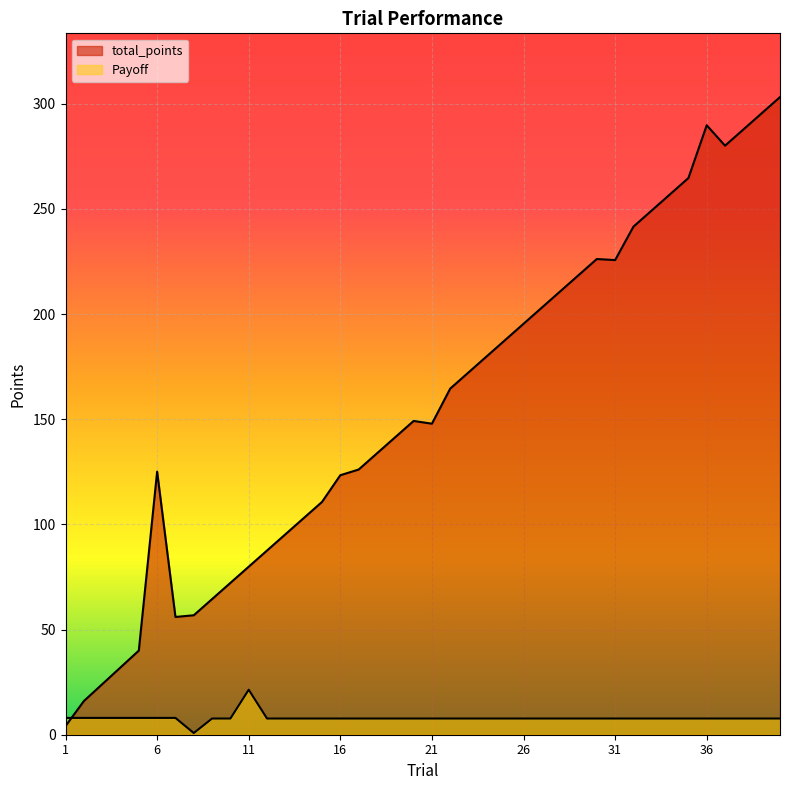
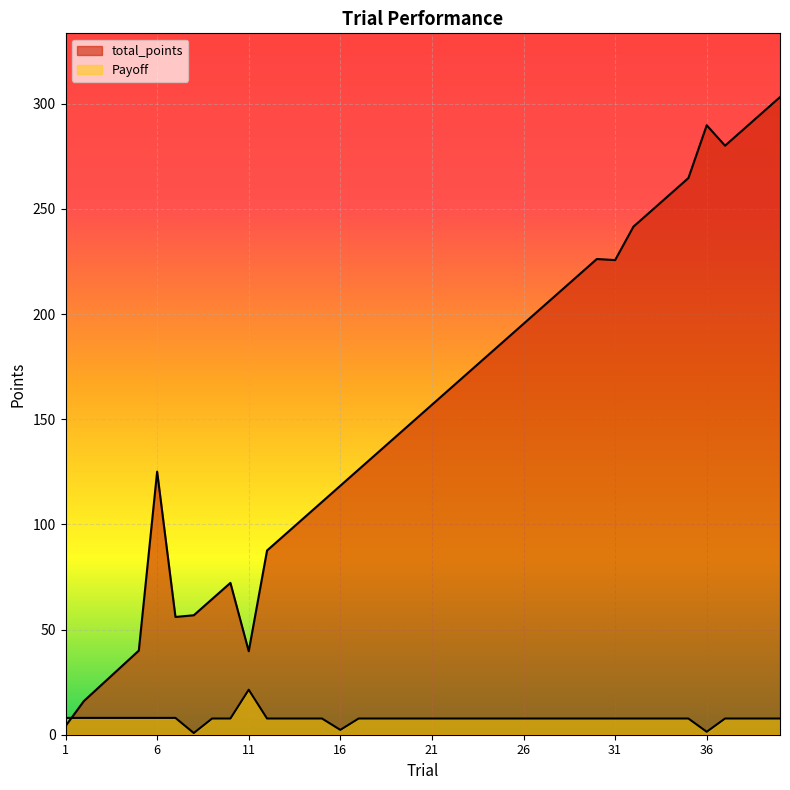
  {
    "total_points": {
      "1": 4,
      "6": 125,
-     "11": 80,
-     "16": 123,
-     "21": 148,
+     "11": 40,
+     "16": 118,
+     "21": 157,
      "26": 195,
      "31": 226,
      "36": 290
    },
    "Payoff": {
      "1": 8,
      "6": 8,
      "11": 21,
-     "16": 8,
+     "16": 2,
      "21": 8,
      "26": 8,
      "31": 8,
-     "36": 8
+     "36": 1
    }
  }
